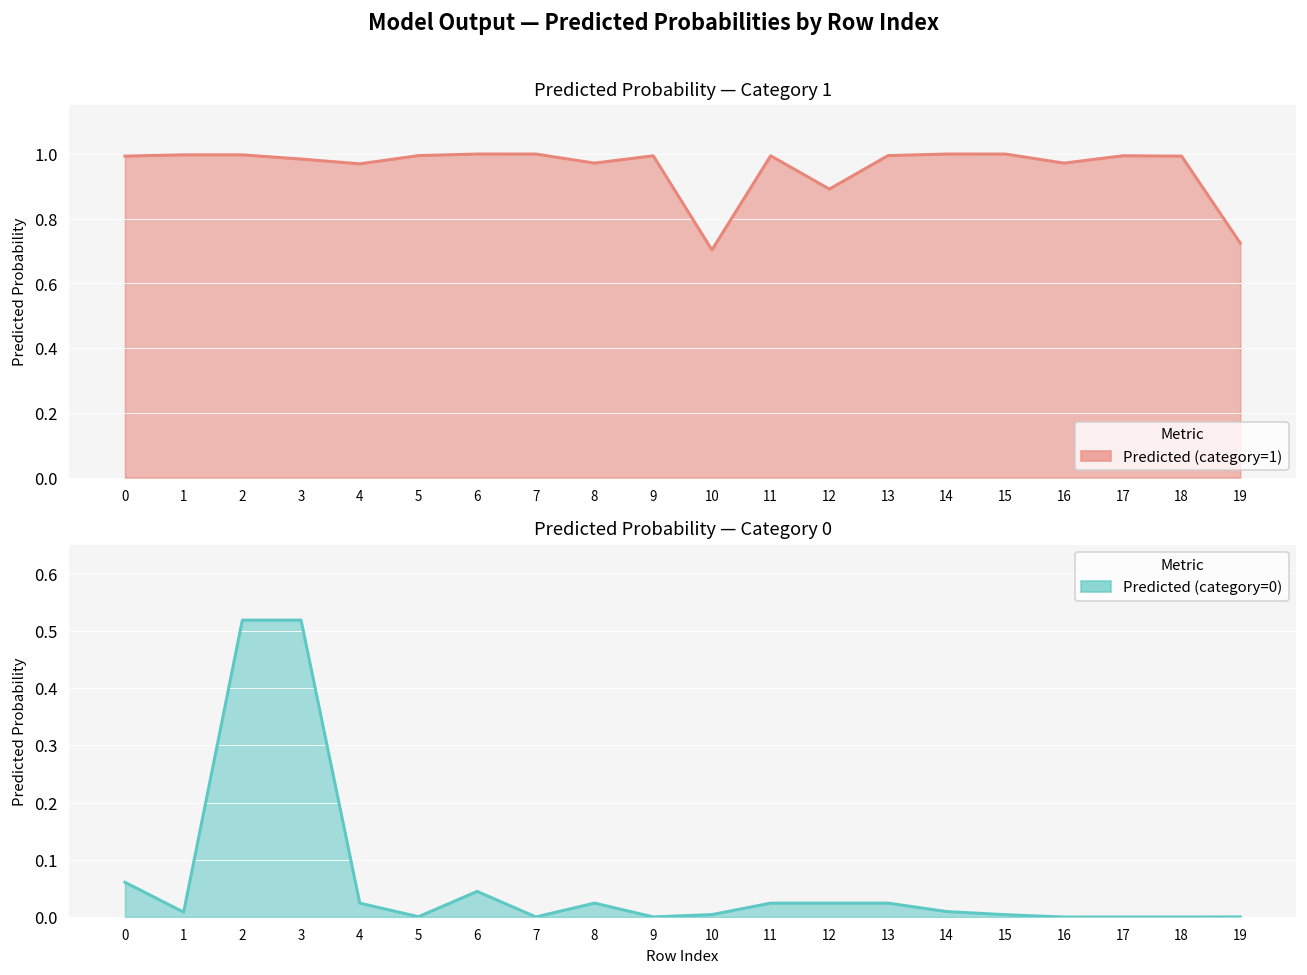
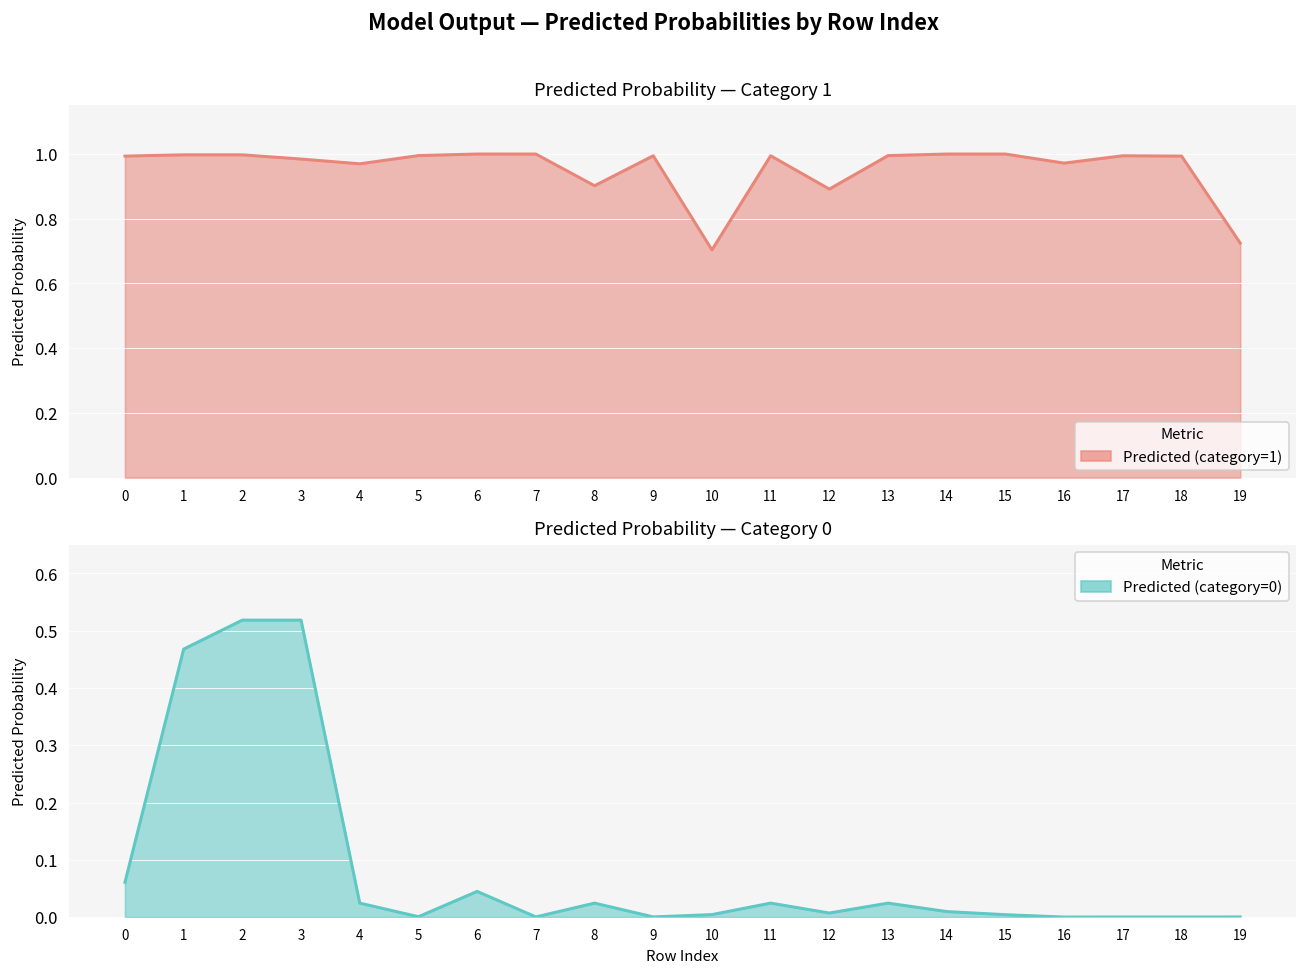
  {
    "Predicted Probability — Category 1": {
      "0": 0.99,
      "1": 1.00,
      "2": 1.00,
      "3": 0.98,
      "4": 0.97,
      "5": 0.99,
      "6": 1.00,
      "7": 1.00,
-     "8": 0.97,
+     "8": 0.90,
      "9": 0.99,
      "10": 0.70,
      "11": 0.99,
      "12": 0.89,
      "13": 0.99,
      "14": 1.00,
      "15": 1.00,
      "16": 0.97,
      "17": 0.99,
      "18": 0.99,
      "19": 0.72
    },
    "Predicted Probability — Category 0": {
      "0": 0.06,
-     "1": 0.01,
+     "1": 0.47,
      "2": 0.52,
      "3": 0.52,
      "4": 0.02,
      "5": 0.00,
      "6": 0.04,
      "7": 0.00,
      "8": 0.02,
      "9": 0.00,
      "10": 0.00,
      "11": 0.02,
-     "12": 0.02,
+     "12": 0.01,
      "13": 0.02,
      "14": 0.01,
      "15": 0.00,
      "16": 0.00,
      "17": 0.00,
      "18": 0.00,
      "19": 0.00
    }
  }
